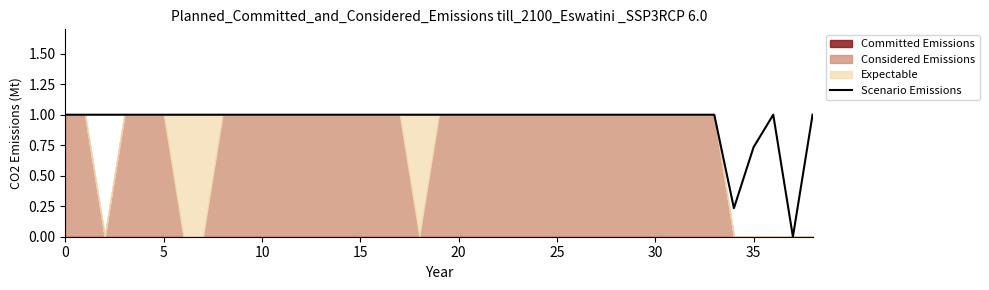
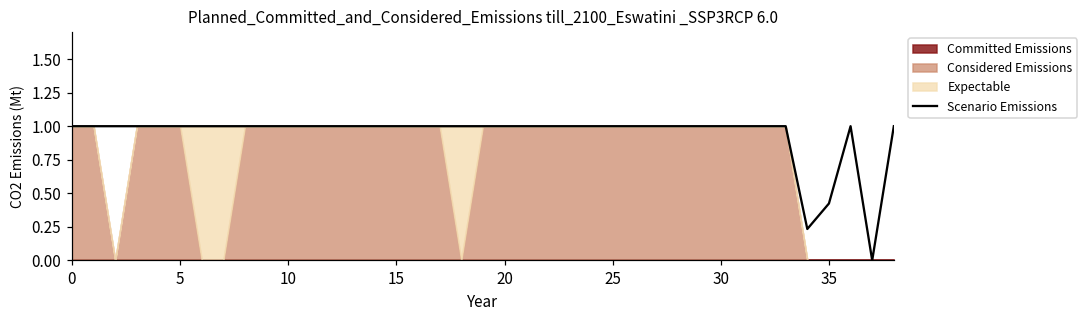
  {
    "Committed Emissions": {
      "0": 0.00,
      "5": 0.00,
      "10": 0.00,
      "15": 0.00,
      "20": 0.00,
      "25": 0.00,
      "30": 0.00
    },
    "Scenario Emissions": {
-     "35": 0.73
+     "35": 0.42
    }
  }
